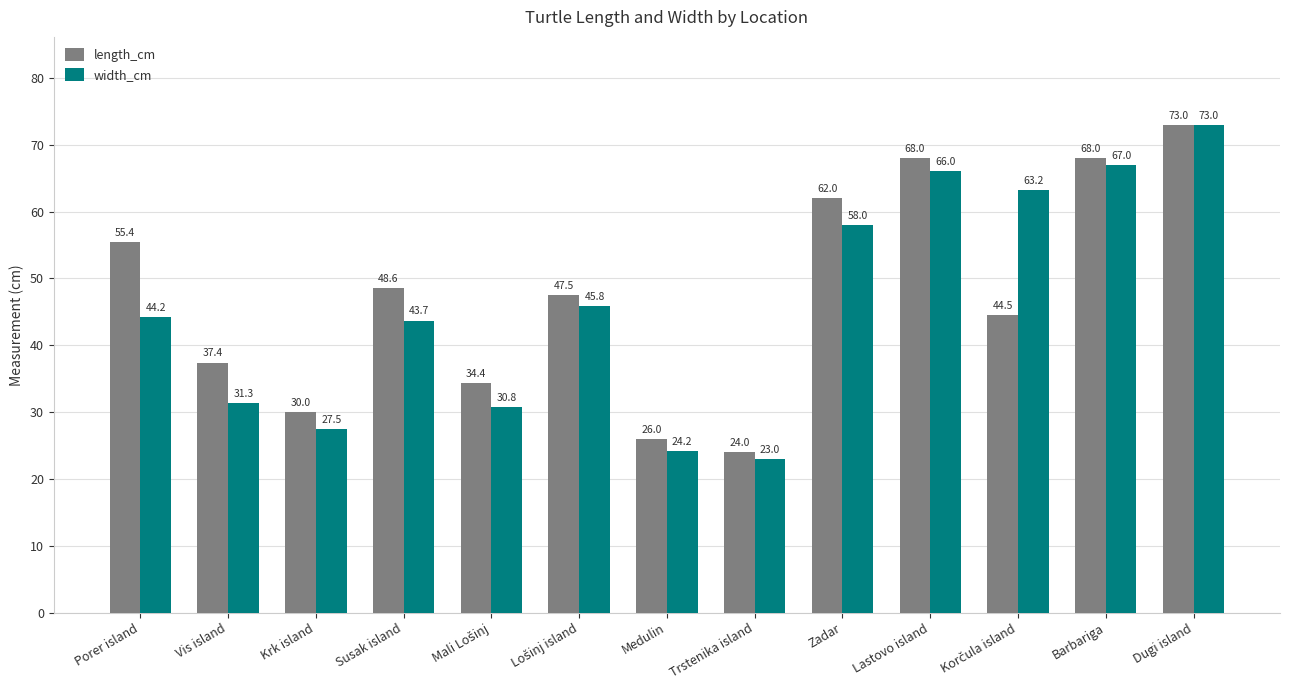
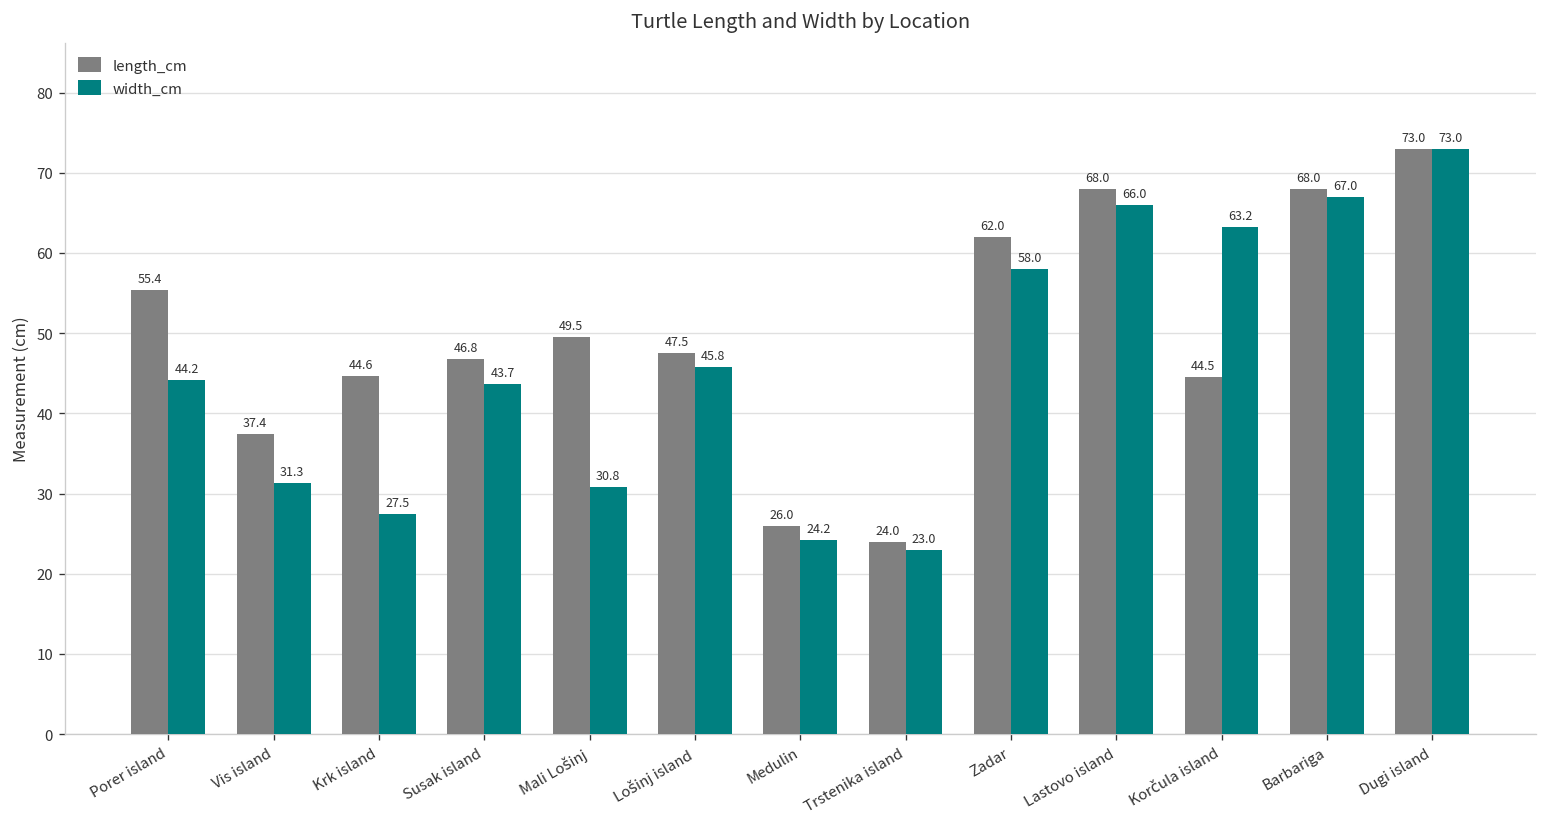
  {
    "length_cm": {
      "Porer island": 55.4,
      "Vis island": 37.4,
-     "Krk island": 30.0,
-     "Susak island": 48.6,
-     "Mali Lošinj": 34.4,
+     "Krk island": 44.6,
+     "Susak island": 46.8,
+     "Mali Lošinj": 49.5,
      "Lošinj island": 47.5,
      "Medulin": 26.0,
      "Trstenika island": 24.0,
      "Zadar": 62.0,
      "Lastovo island": 68.0,
      "Korčula island": 44.5,
      "Barbariga": 68.0,
      "Dugi island": 73.0
    },
    "width_cm": {
      "Porer island": 44.2,
      "Vis island": 31.3,
      "Krk island": 27.5,
      "Susak island": 43.7,
      "Mali Lošinj": 30.8,
      "Lošinj island": 45.8,
      "Medulin": 24.2,
      "Trstenika island": 23.0,
      "Zadar": 58.0,
      "Lastovo island": 66.0,
      "Korčula island": 63.2,
      "Barbariga": 67.0,
      "Dugi island": 73.0
    }
  }
